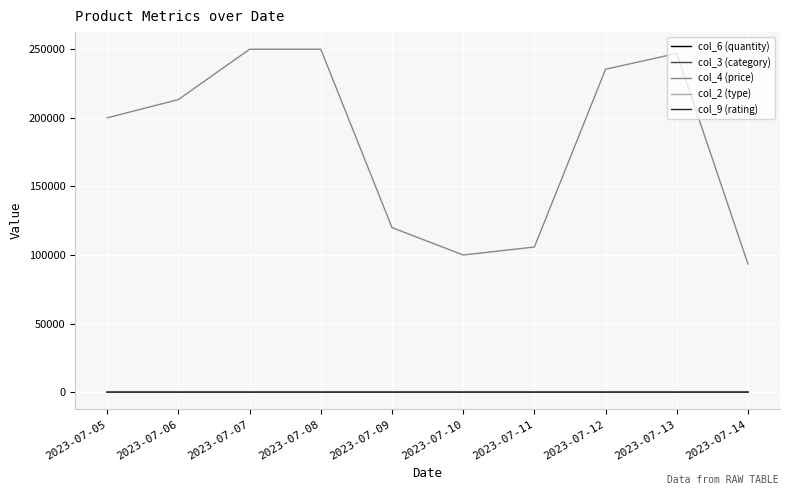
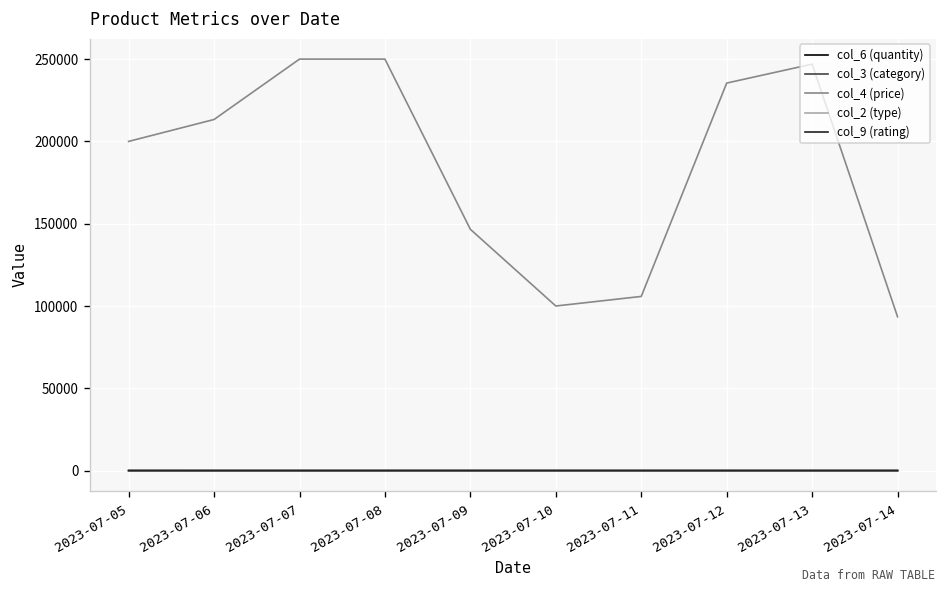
  {
    "col_9 (rating)": {
      "2023-07-05": 0,
      "2023-07-06": 0,
      "2023-07-07": 0,
      "2023-07-08": 0,
      "2023-07-09": 0,
      "2023-07-10": 0,
      "2023-07-11": 0,
      "2023-07-12": 0,
      "2023-07-13": 0,
      "2023-07-14": 0
    },
    "col_4 (price)": {
      "2023-07-05": 200000,
      "2023-07-06": 213000,
      "2023-07-07": 250000,
      "2023-07-08": 250000,
-     "2023-07-09": 120000,
+     "2023-07-09": 147000,
      "2023-07-10": 100000,
      "2023-07-11": 106000,
      "2023-07-12": 235000,
      "2023-07-14": 93000
    }
  }
